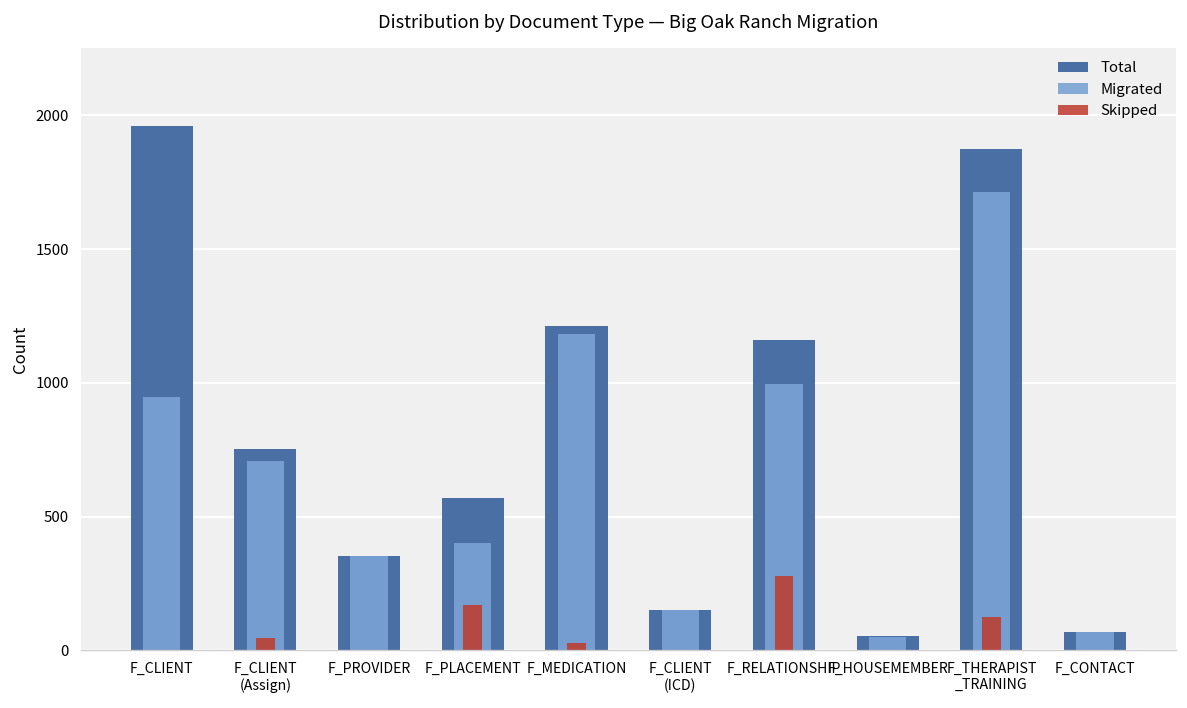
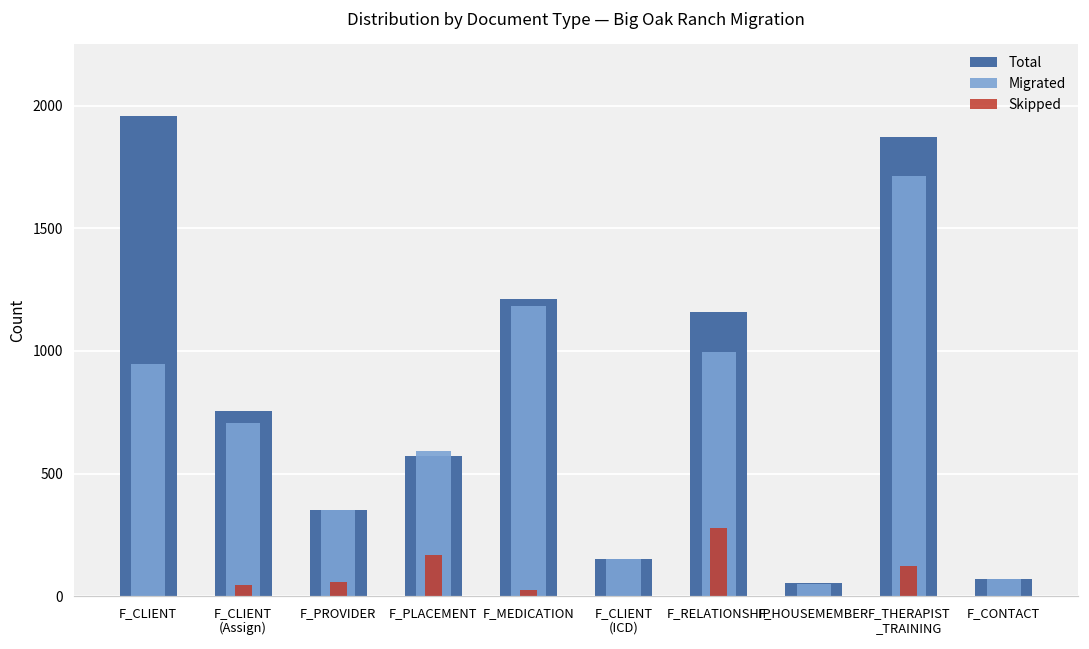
  {
    "Total": {
      "F_CLIENT": 1960,
      "F_CLIENT (Assign)": 750,
      "F_PROVIDER": 350,
      "F_MEDICATION": 1210,
      "F_CLIENT (ICD)": 150,
      "F_RELATIONSHIP": 1160,
      "F_HOUSEMEMBER": 50,
      "F_THERAPIST _TRAINING": 1870,
      "F_CONTACT": 70
    },
    "Migrated": {
      "F_PROVIDER": 350,
-     "F_PLACEMENT": 400,
+     "F_PLACEMENT": 590,
      "F_CLIENT (ICD)": 150,
      "F_HOUSEMEMBER": 50,
      "F_CONTACT": 70
    },
    "Skipped": {
      "F_CLIENT": 0,
-     "F_PROVIDER": 0,
+     "F_PROVIDER": 60,
      "F_CONTACT": 0
    }
  }
